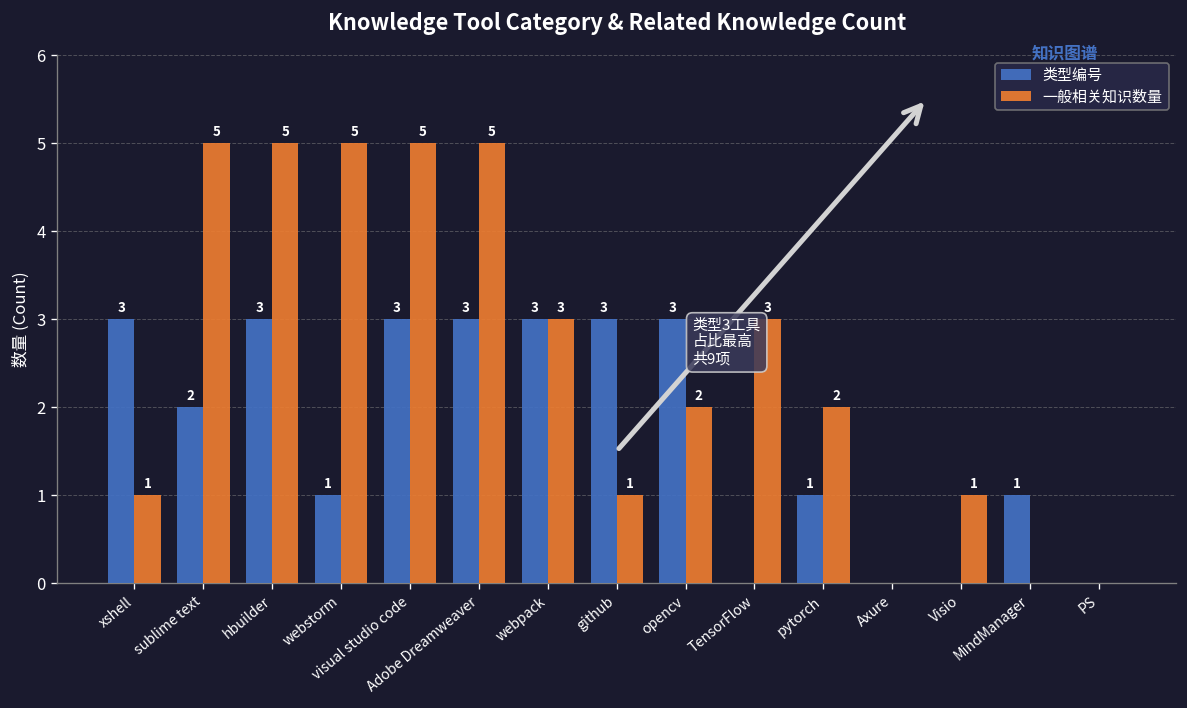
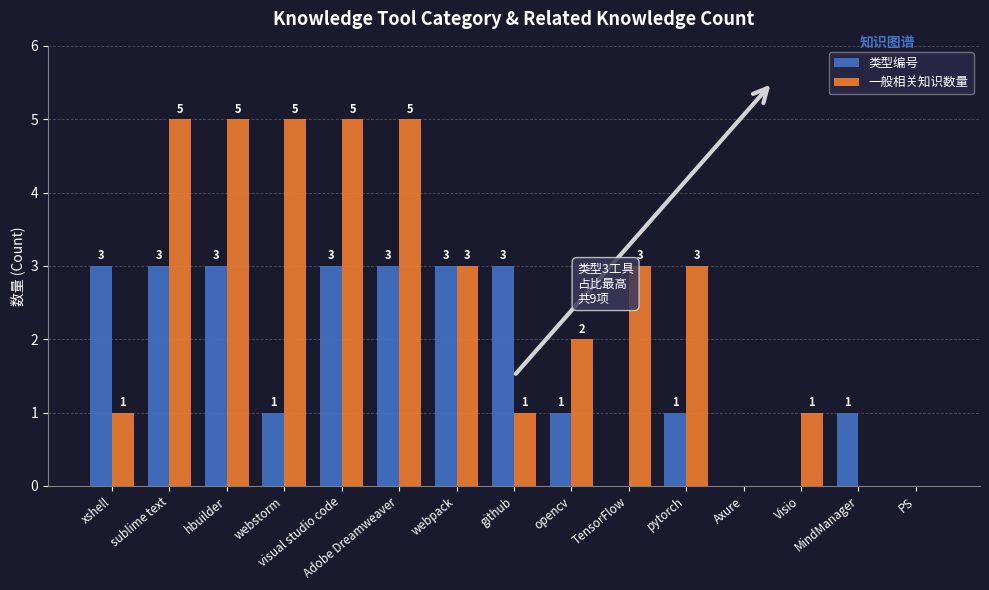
  {
    "类型编号": {
      "xshell": 3,
-     "sublime text": 2,
+     "sublime text": 3,
      "hbuilder": 3,
      "webstorm": 1,
      "visual studio code": 3,
      "Adobe Dreamweaver": 3,
      "webpack": 3,
      "github": 3,
-     "opencv": 3,
+     "opencv": 1,
      "pytorch": 1,
      "MindManager": 1
    },
    "一般相关知识数量": {
      "xshell": 1,
      "sublime text": 5,
      "hbuilder": 5,
      "webstorm": 5,
      "visual studio code": 5,
      "Adobe Dreamweaver": 5,
      "webpack": 3,
      "github": 1,
      "opencv": 2,
-     "pytorch": 2,
+     "pytorch": 3,
      "Visio": 1
    }
  }
